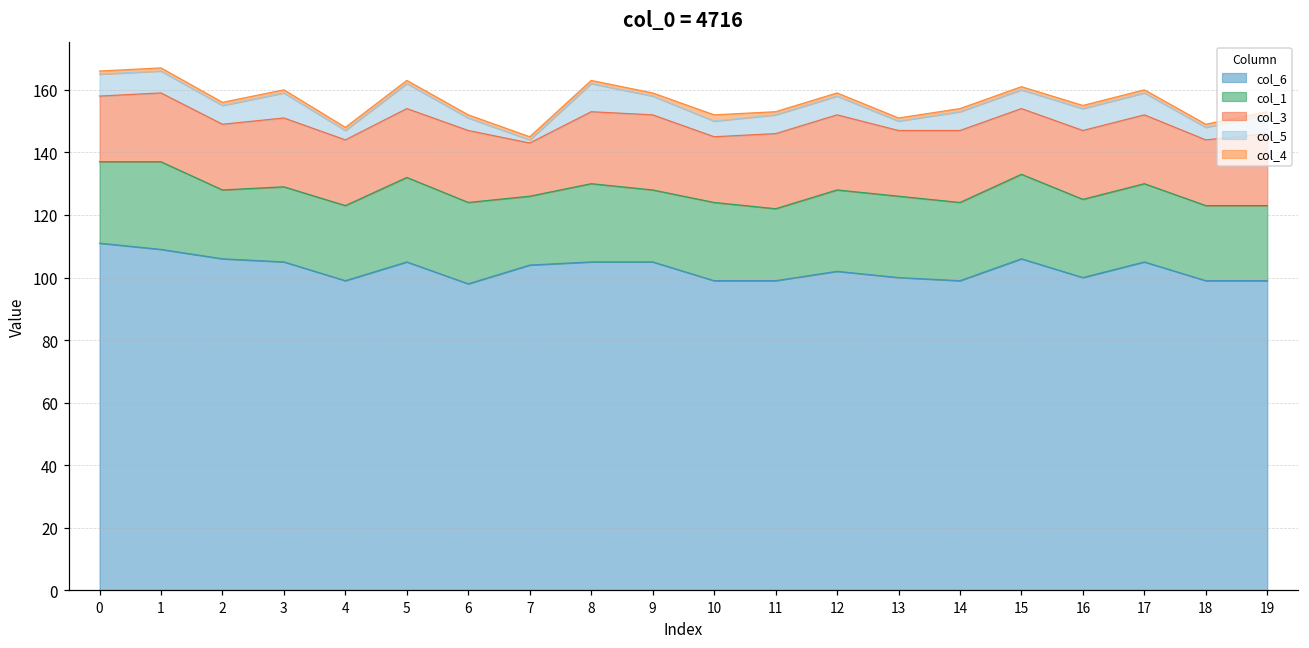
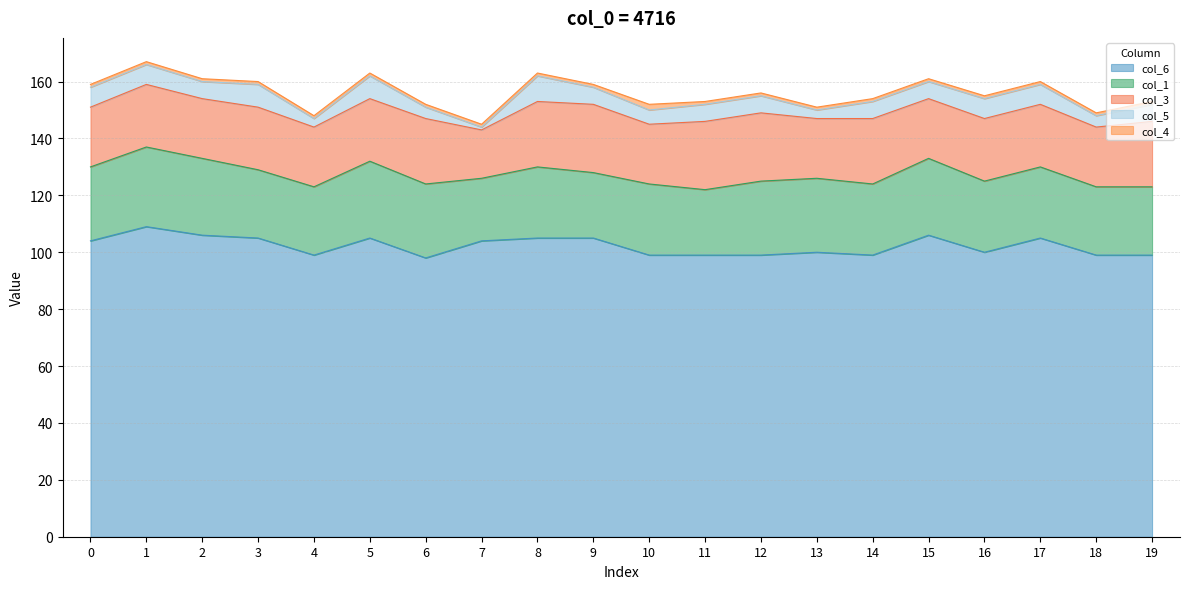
  {
    "col_6": {
-     "0": 111,
+     "0": 104,
      "1": 109,
      "2": 106,
      "3": 105,
      "4": 99,
      "5": 105,
      "6": 98,
      "7": 104,
      "8": 105,
      "9": 105,
      "10": 99,
      "11": 99,
-     "12": 102,
+     "12": 99,
      "13": 100,
      "14": 99,
      "15": 106,
      "16": 100,
      "17": 105,
      "18": 99,
      "19": 99
    },
    "col_1": {
      "0": 26,
      "1": 28,
-     "2": 22,
+     "2": 27,
      "3": 24,
      "4": 24,
      "5": 27,
      "6": 26,
      "7": 22,
      "8": 25,
      "9": 23,
      "10": 25,
      "11": 23,
      "12": 26,
      "13": 26,
      "14": 25,
      "15": 27,
      "16": 25,
      "17": 25,
      "18": 24,
      "19": 24
    },
    "col_5": {
      "0": 7,
      "1": 7,
      "2": 6,
      "3": 8,
      "4": 3,
      "5": 8,
      "6": 4,
      "7": 1,
      "8": 9,
      "9": 6,
      "10": 5,
      "11": 6,
      "12": 6,
      "13": 3,
      "14": 6,
      "15": 6,
      "16": 7,
      "17": 7,
      "18": 4
    }
  }
